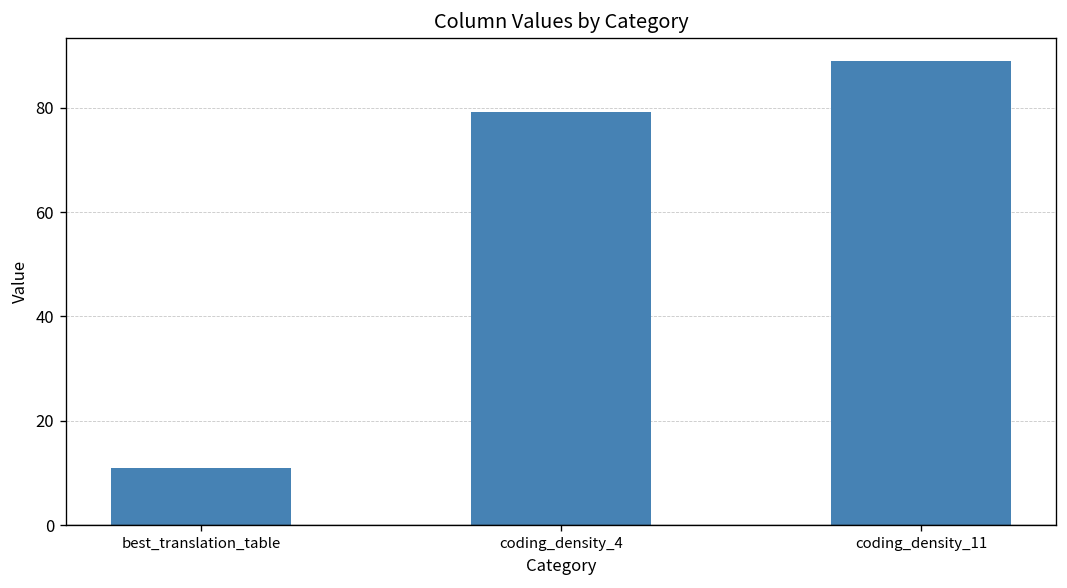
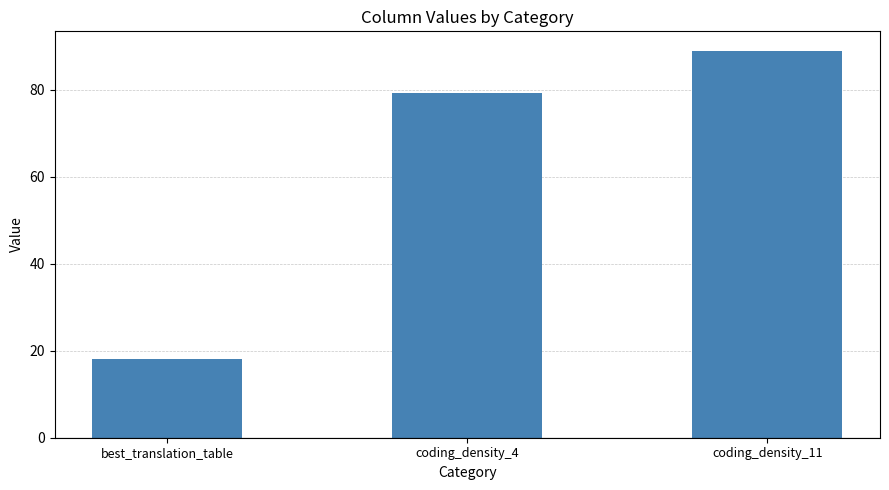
  {
-   "best_translation_table": 11,
+   "best_translation_table": 18,
    "coding_density_4": 79,
    "coding_density_11": 89
  }
